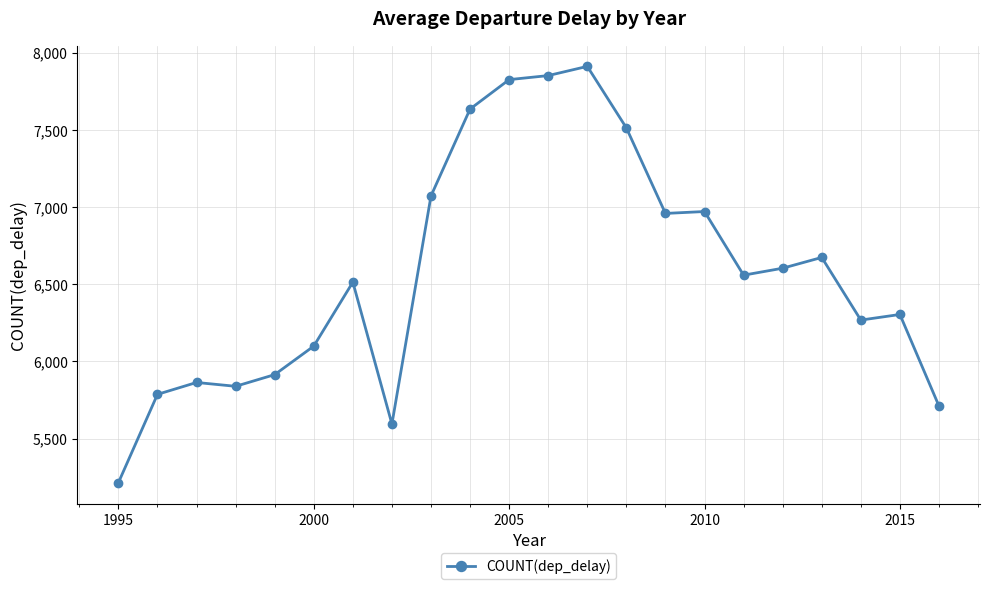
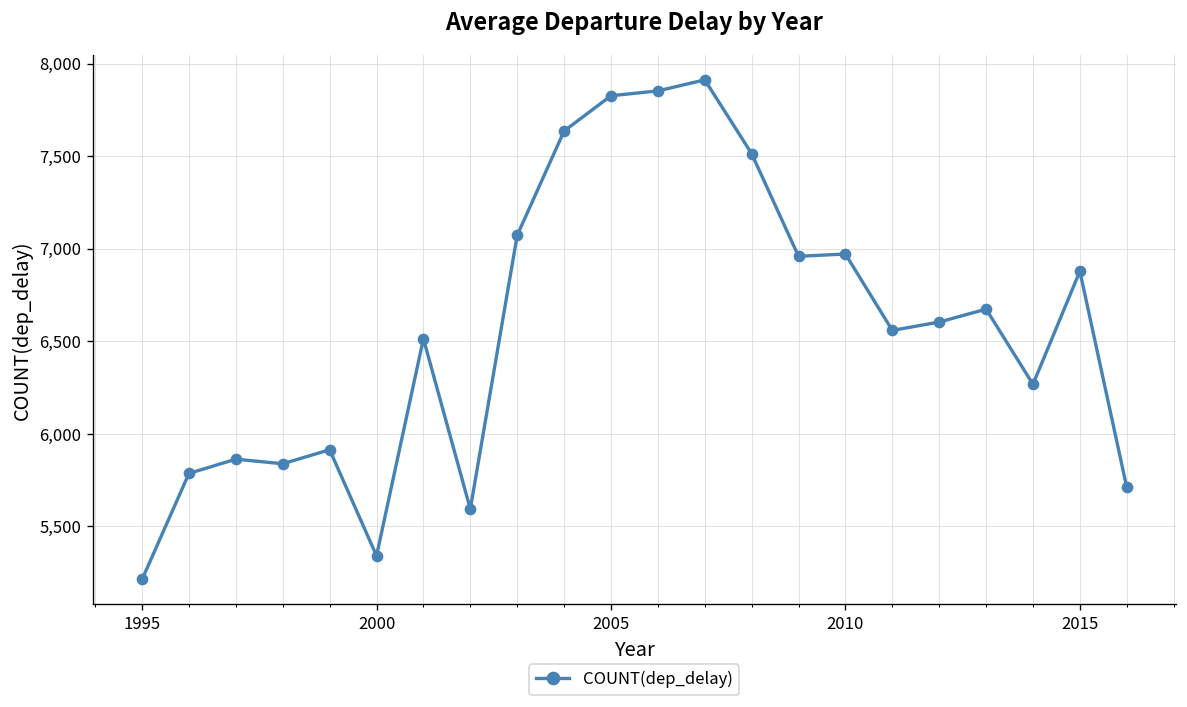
  {
    "1995": "5,210",
-   "2000": "6,100",
+   "2000": "5,340",
    "2005": "7,830",
    "2010": "6,970",
-   "2015": "6,300"
+   "2015": "6,880"
  }
